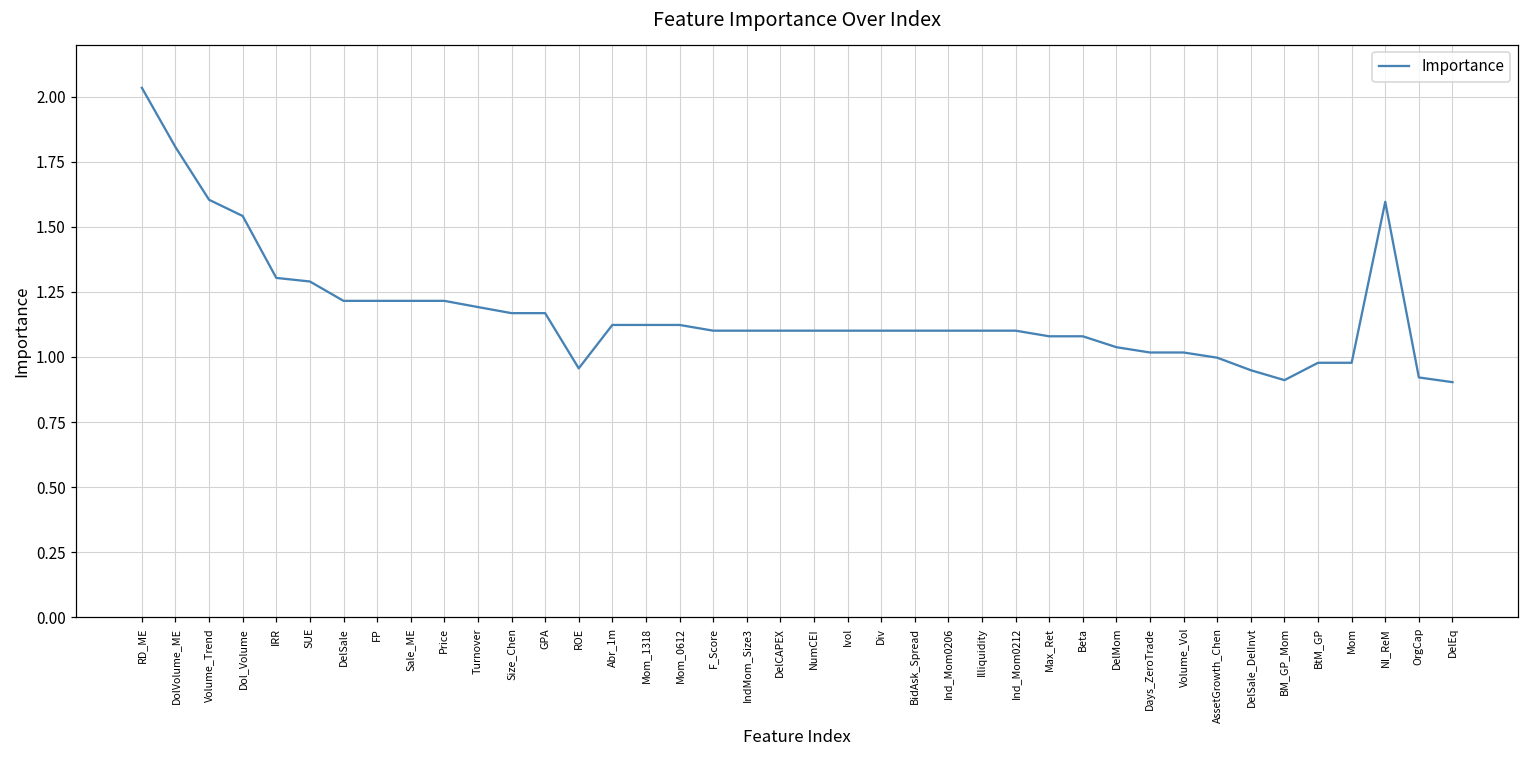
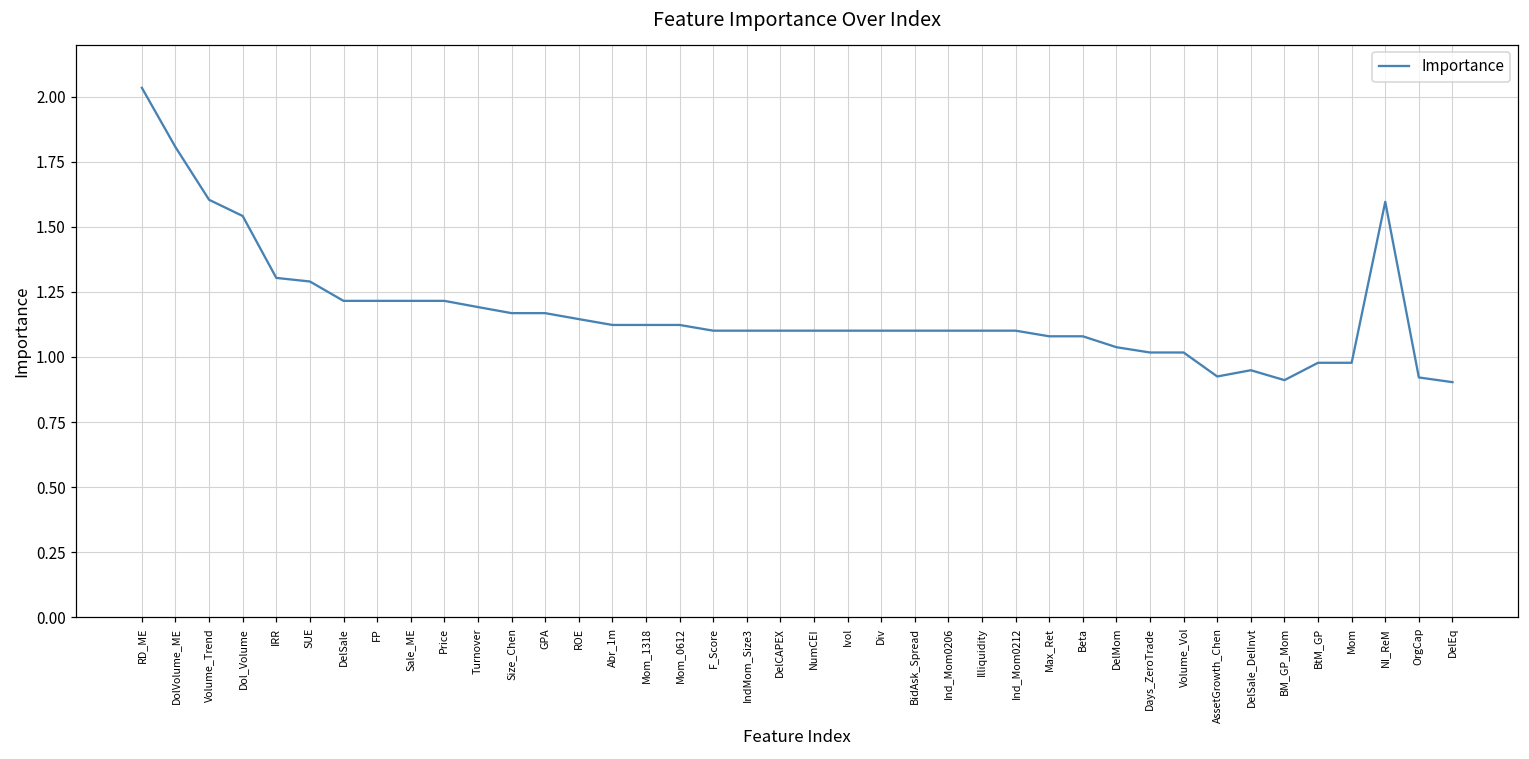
  {
    "RD_ME": 2.03,
    "DolVolume_ME": 1.81,
    "Volume_Trend": 1.60,
    "Dol_Volume": 1.54,
    "IRR": 1.30,
    "SUE": 1.29,
    "DelSale": 1.22,
    "FP": 1.22,
    "Sale_ME": 1.22,
    "Price": 1.22,
    "Turnover": 1.19,
    "Size_Chen": 1.17,
    "GPA": 1.17,
-   "ROE": 0.96,
+   "ROE": 1.15,
    "Abr_1m": 1.12,
    "Mom_1318": 1.12,
    "Mom_0612": 1.12,
    "F_Score": 1.10,
    "IndMom_Size3": 1.10,
    "DelCAPEX": 1.10,
    "NumCEI": 1.10,
    "Ivol": 1.10,
    "Div": 1.10,
    "BidAsk_Spread": 1.10,
    "Ind_Mom0206": 1.10,
    "Illiquidity": 1.10,
    "Ind_Mom0212": 1.10,
    "Max_Ret": 1.08,
    "Beta": 1.08,
    "DelMom": 1.04,
    "Days_ZeroTrade": 1.02,
    "Volume_Vol": 1.02,
-   "AssetGrowth_Chen": 1.00,
+   "AssetGrowth_Chen": 0.93,
    "DelSale_DelInvt": 0.95,
    "BM_GP_Mom": 0.91,
    "BtM_GP": 0.98,
    "Mom": 0.98,
    "NI_ReM": 1.60,
    "OrgCap": 0.92,
    "DelEq": 0.90
  }
